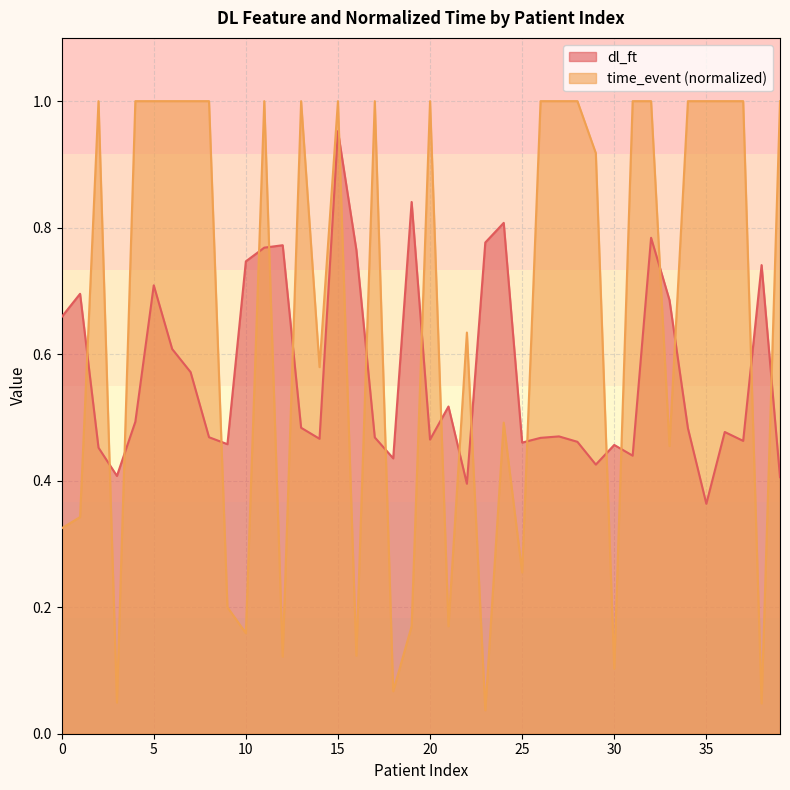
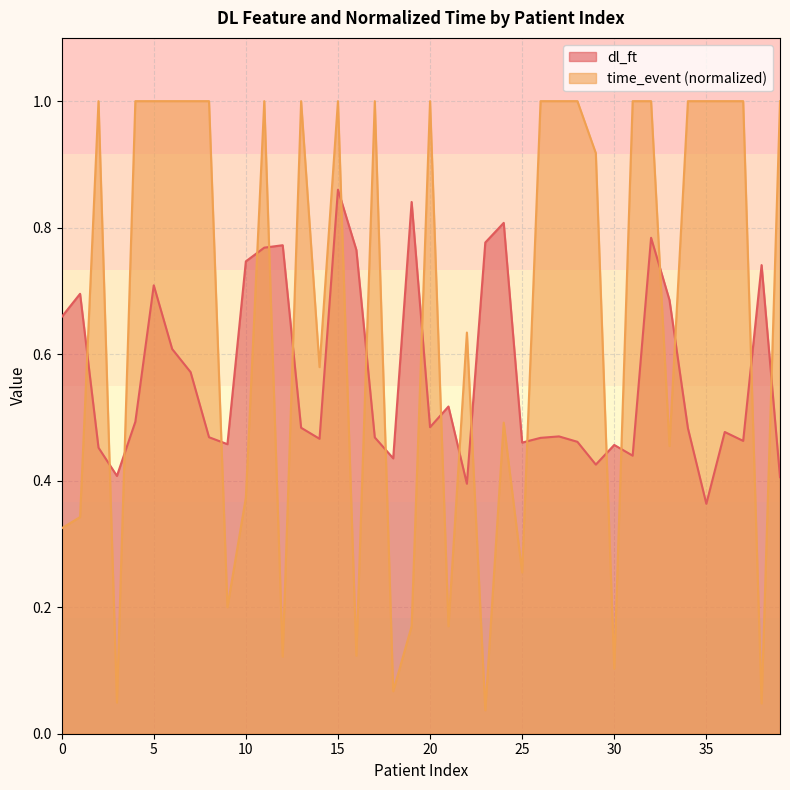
  {
    "dl_ft": {
      "0": 0.66,
      "5": 0.71,
      "10": 0.75,
-     "15": 0.95,
-     "20": 0.46,
+     "15": 0.86,
+     "20": 0.48,
      "25": 0.46,
      "30": 0.46,
      "35": 0.36
    },
    "time_event (normalized)": {
      "0": 0.32,
      "5": 1.00,
-     "10": 0.16,
+     "10": 0.37,
      "15": 1.00,
      "20": 1.00,
      "25": 0.25,
      "30": 0.10,
      "35": 1.00
    }
  }
